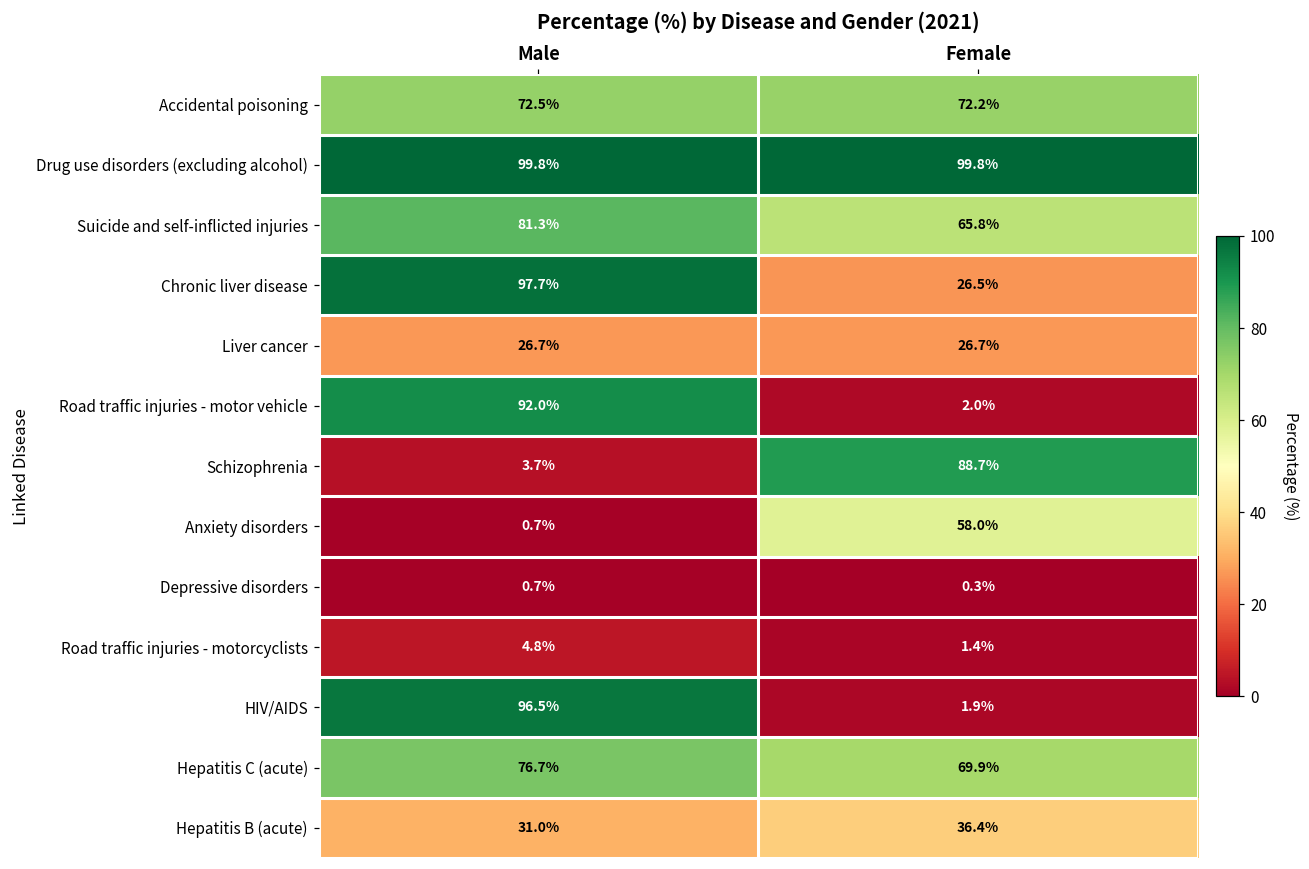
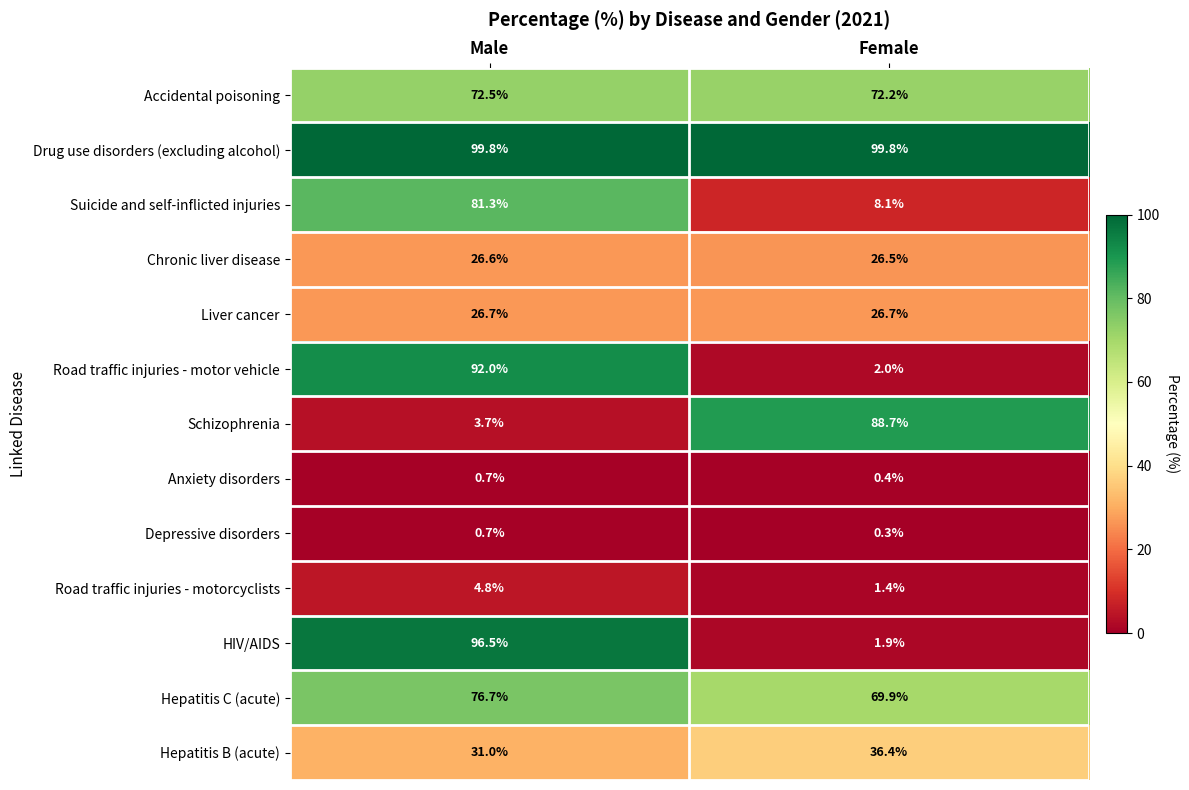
  {
    "Accidental poisoning": {
      "Male": "72.5%",
      "Female": "72.2%"
    },
    "Drug use disorders (excluding alcohol)": {
      "Male": "99.8%",
      "Female": "99.8%"
    },
    "Suicide and self-inflicted injuries": {
      "Male": "81.3%",
-     "Female": "65.8%"
+     "Female": "8.1%"
    },
    "Chronic liver disease": {
-     "Male": "97.7%",
+     "Male": "26.6%",
      "Female": "26.5%"
    },
    "Liver cancer": {
      "Male": "26.7%",
      "Female": "26.7%"
    },
    "Road traffic injuries - motor vehicle": {
      "Male": "92.0%",
      "Female": "2.0%"
    },
    "Schizophrenia": {
      "Male": "3.7%",
      "Female": "88.7%"
    },
    "Anxiety disorders": {
      "Male": "0.7%",
-     "Female": "58.0%"
+     "Female": "0.4%"
    },
    "Depressive disorders": {
      "Male": "0.7%",
      "Female": "0.3%"
    },
    "Road traffic injuries - motorcyclists": {
      "Male": "4.8%",
      "Female": "1.4%"
    },
    "HIV/AIDS": {
      "Male": "96.5%",
      "Female": "1.9%"
    },
    "Hepatitis C (acute)": {
      "Male": "76.7%",
      "Female": "69.9%"
    },
    "Hepatitis B (acute)": {
      "Male": "31.0%",
      "Female": "36.4%"
    }
  }
